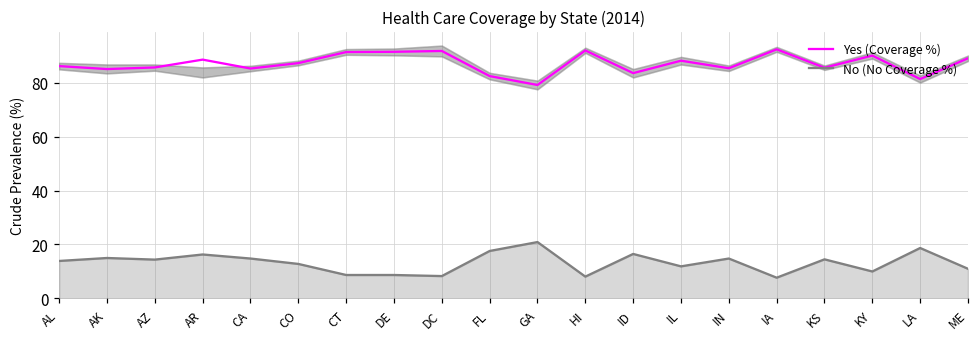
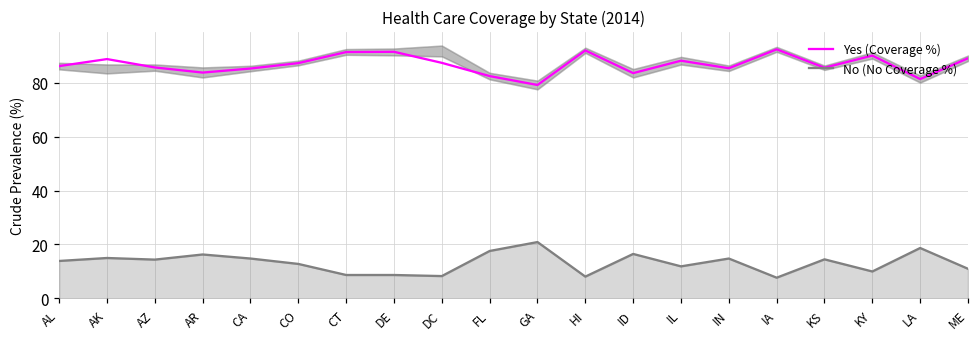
  {
    "Yes (Coverage %)": {
      "AL": 86,
-     "AK": 85,
+     "AK": 89,
      "AZ": 86,
-     "AR": 89,
+     "AR": 84,
      "CT": 91,
      "DE": 91,
-     "DC": 92,
+     "DC": 87,
      "FL": 82,
      "GA": 79,
      "ID": 84,
      "IL": 88,
      "KY": 90,
      "LA": 81
    }
  }
